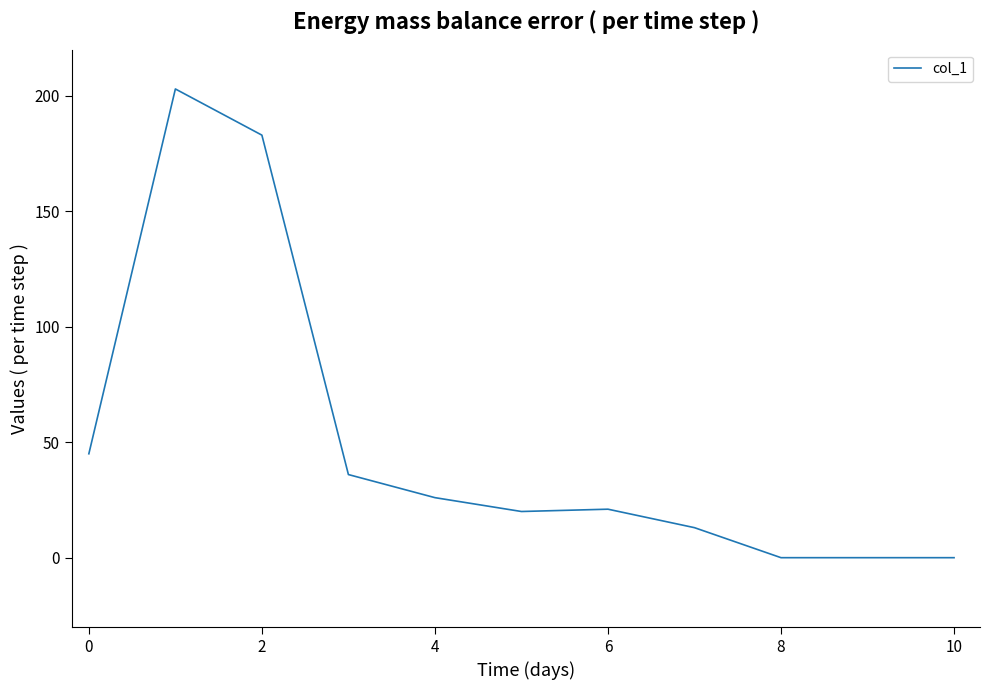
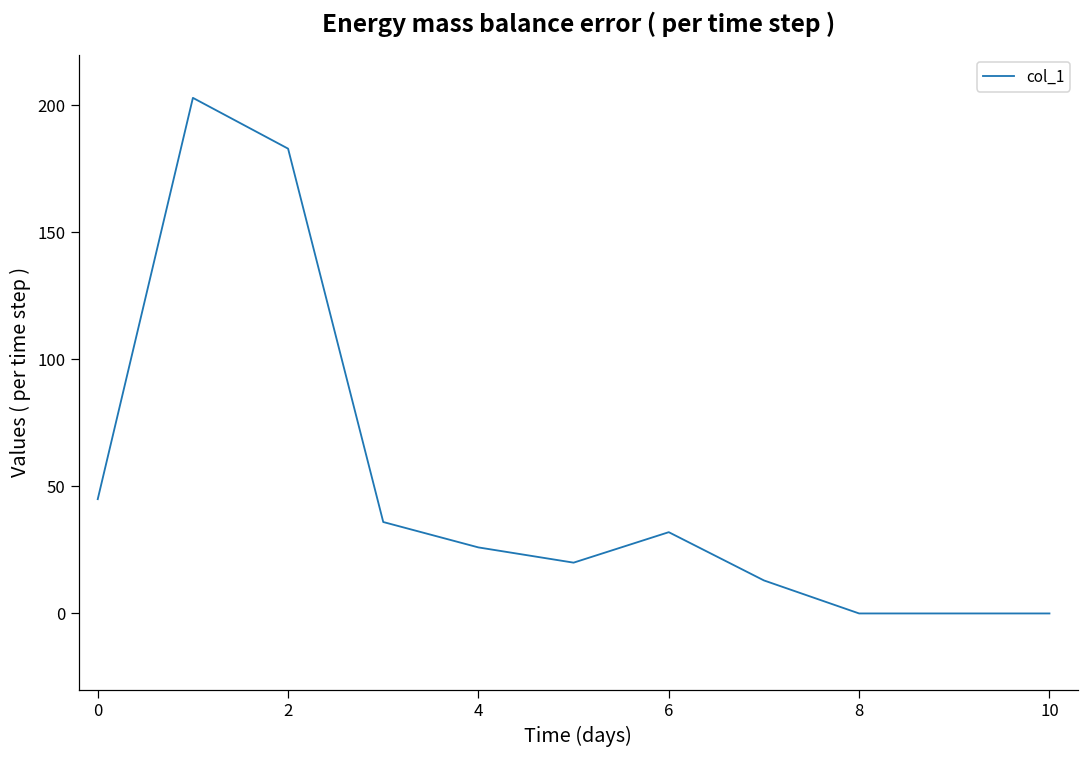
  {
    "0": 45,
    "2": 183,
    "4": 26,
-   "6": 21,
+   "6": 32,
    "8": 0,
    "10": 0
  }
